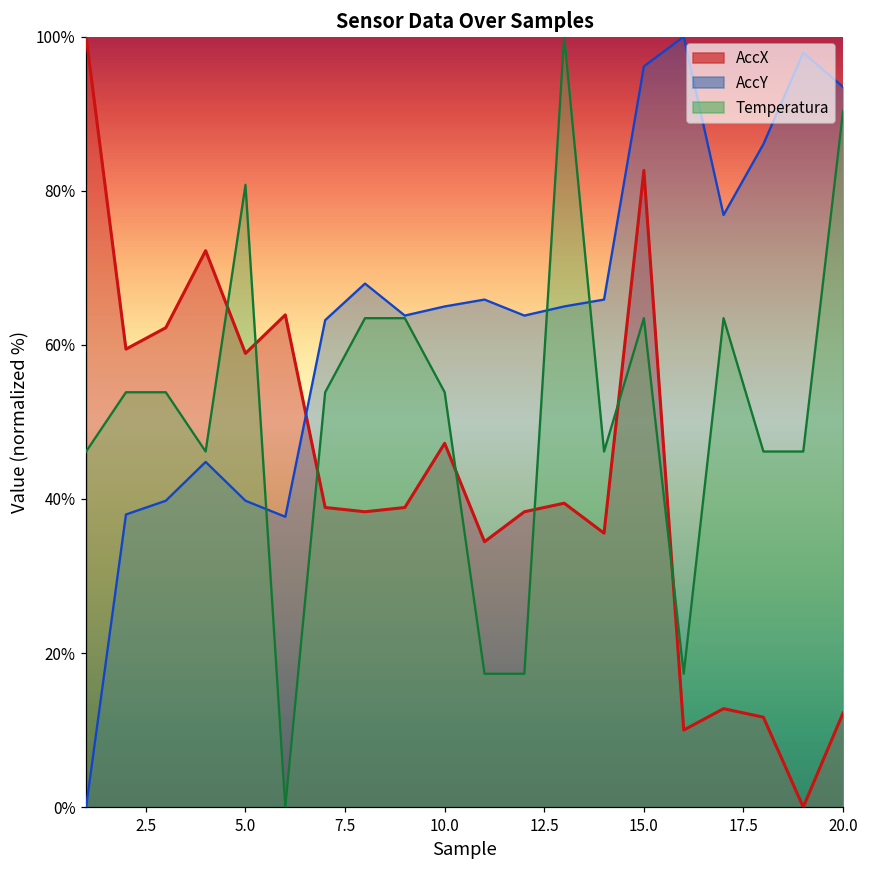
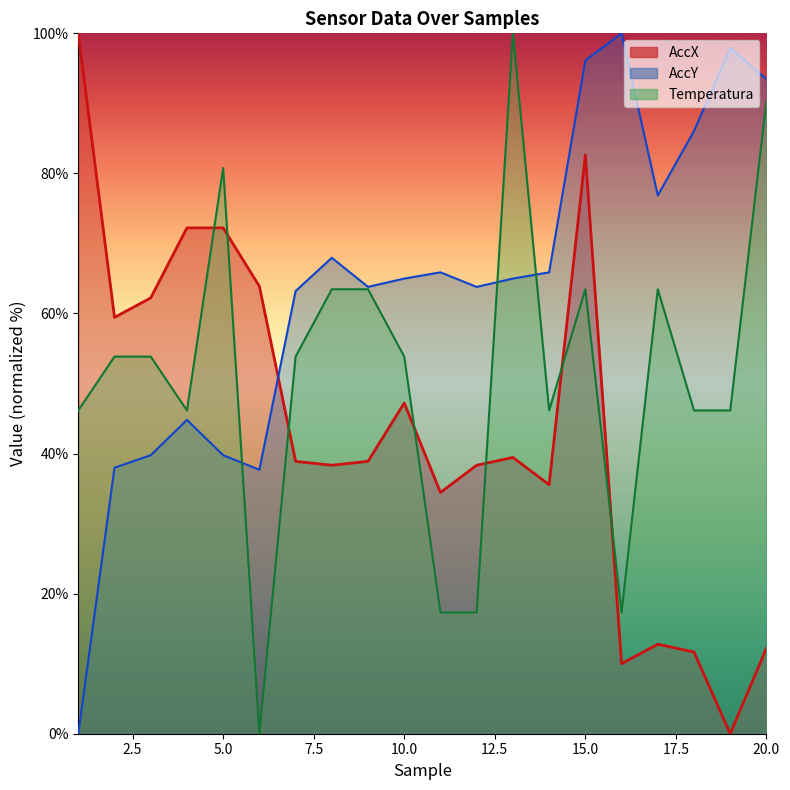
  {
    "AccX": {
-     "5.0": "59%",
+     "5.0": "72%",
      "10.0": "47%",
      "15.0": "83%",
      "20.0": "12%"
    }
  }
